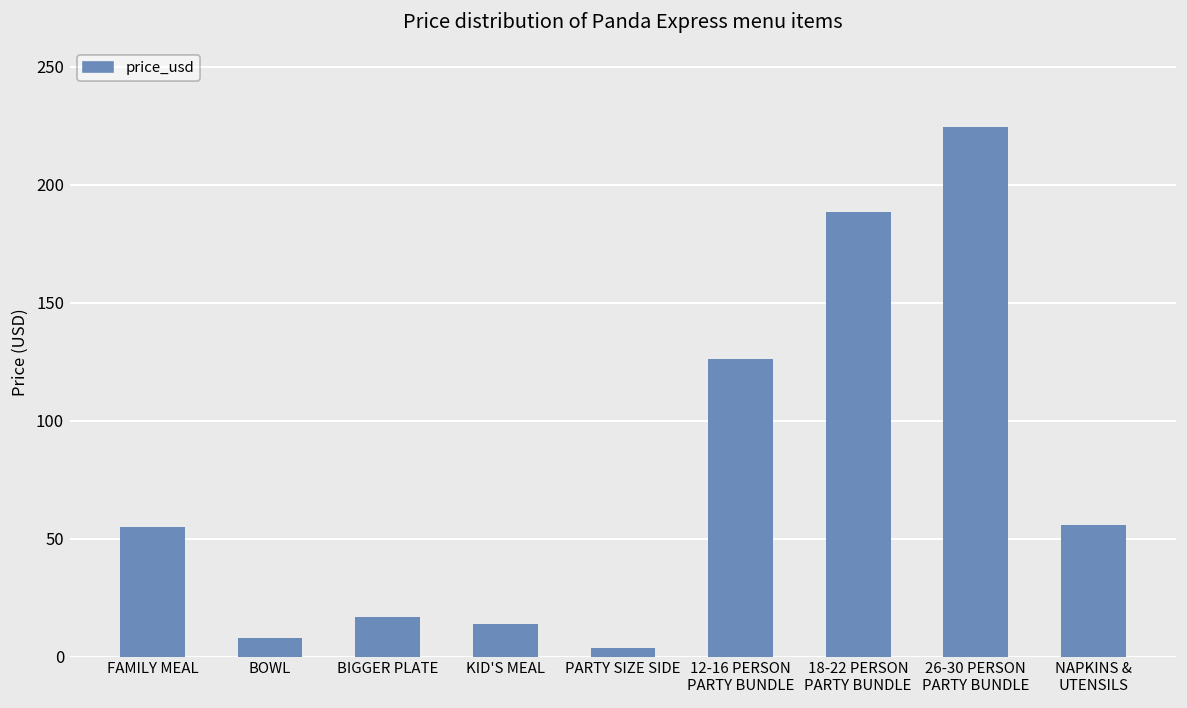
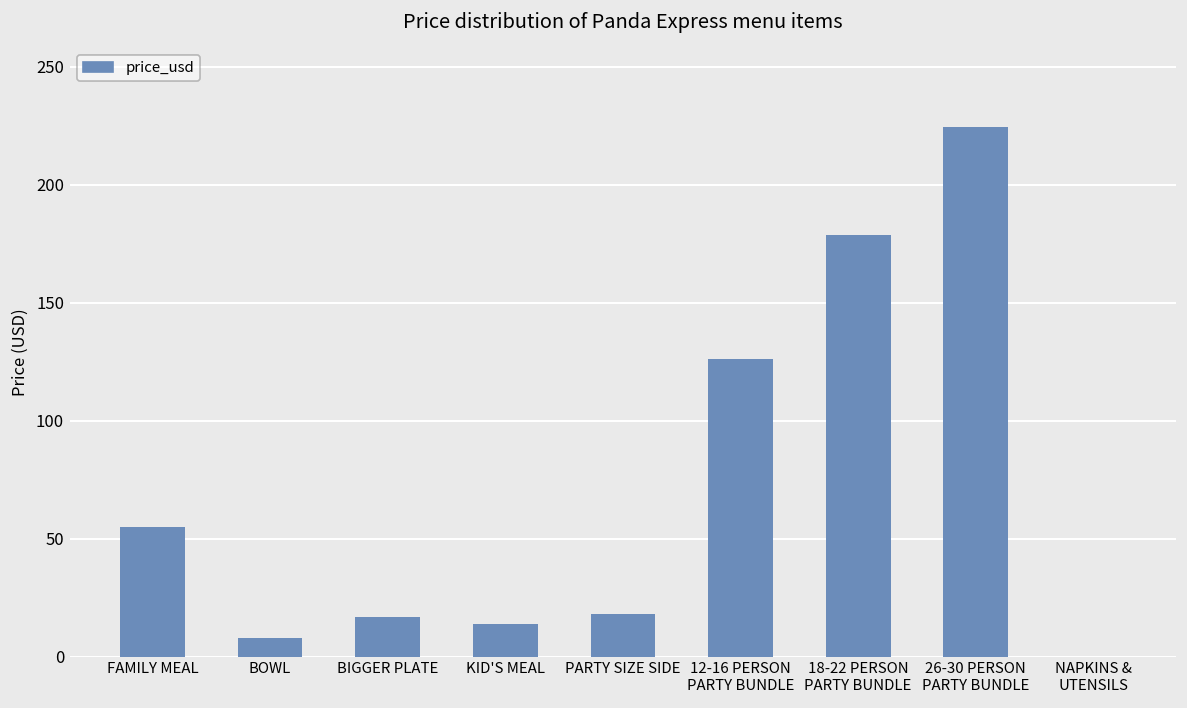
  {
    "FAMILY MEAL": 55,
    "BOWL": 8,
    "BIGGER PLATE": 17,
    "KID'S MEAL": 14,
-   "PARTY SIZE SIDE": 4,
+   "PARTY SIZE SIDE": 18,
    "12-16 PERSON PARTY BUNDLE": 126,
-   "18-22 PERSON PARTY BUNDLE": 188,
+   "18-22 PERSON PARTY BUNDLE": 179,
    "26-30 PERSON PARTY BUNDLE": 224,
-   "NAPKINS & UTENSILS": 56
+   "NAPKINS & UTENSILS": 0
  }
